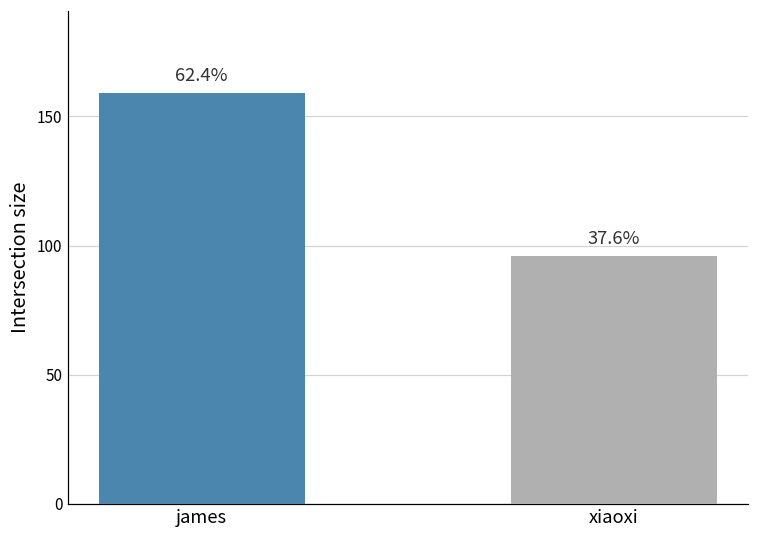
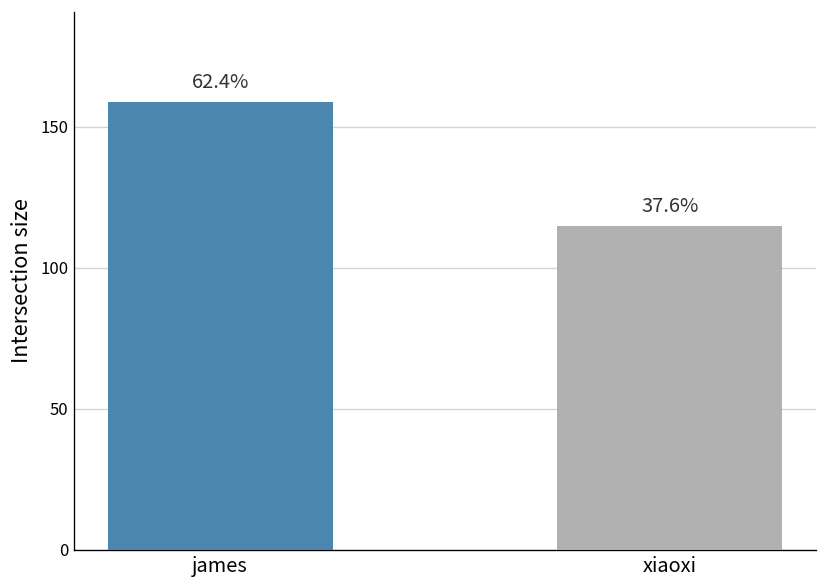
  {
-   "xiaoxi": 96
+   "xiaoxi": 115
  }
